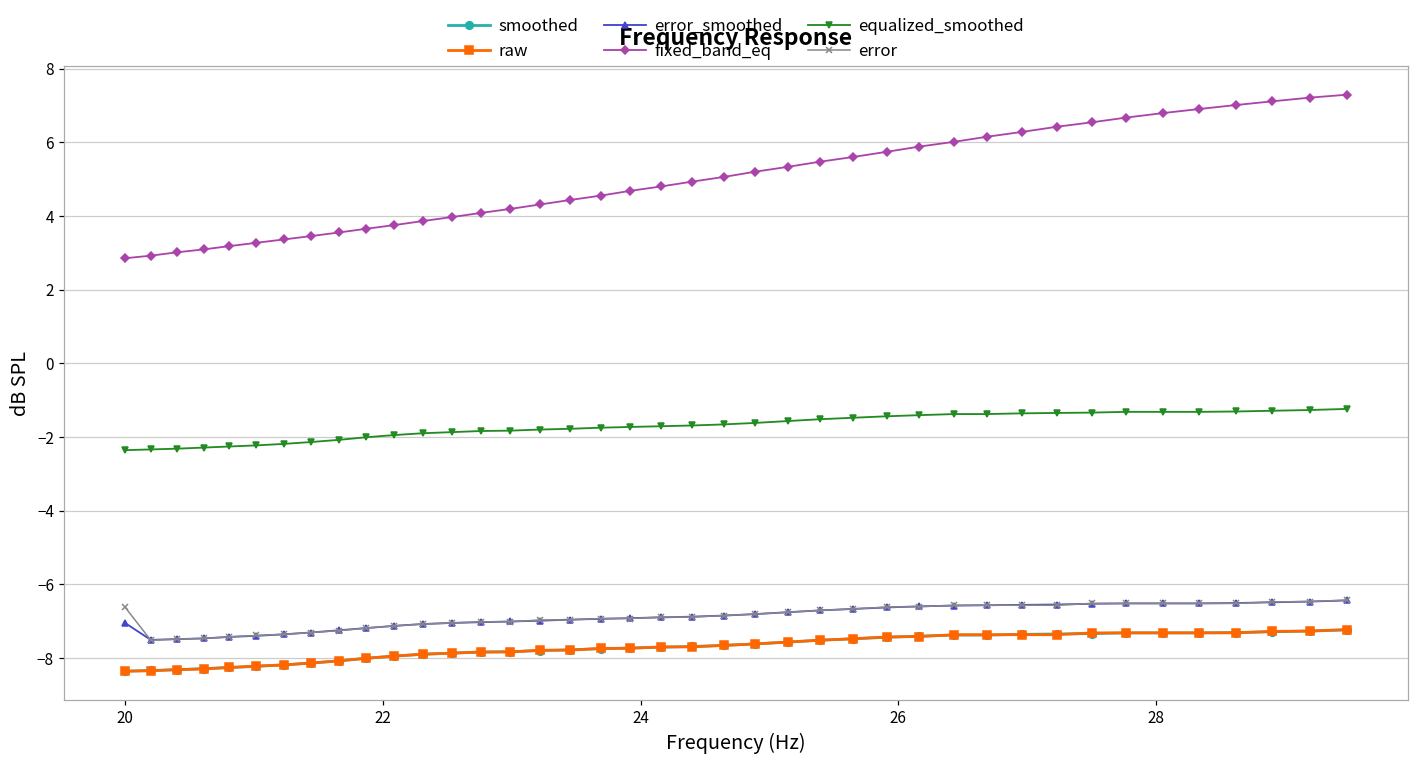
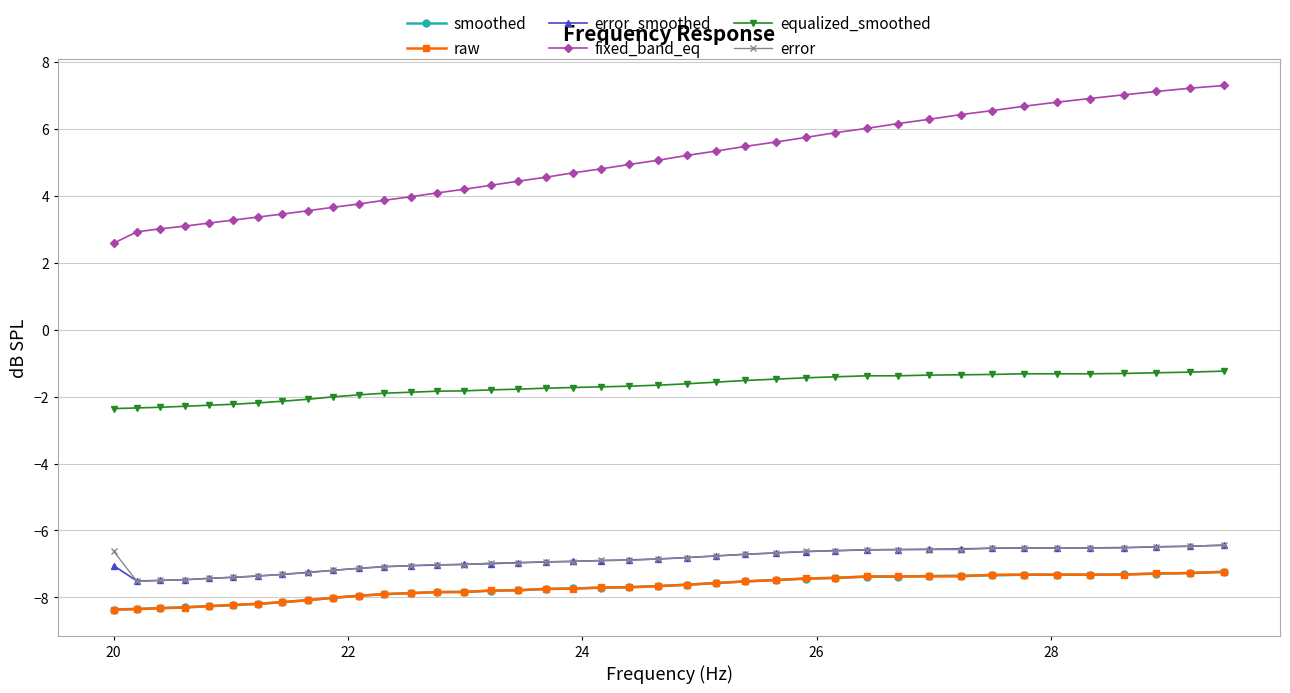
  {
    "error_smoothed": {
      "20": -7.1
    },
    "fixed_band_eq": {
-     "20": 2.9
+     "20": 2.6
    },
    "equalized_smoothed": {
      "20": -2.4
    },
    "error": {
      "20": -6.6
    }
  }
